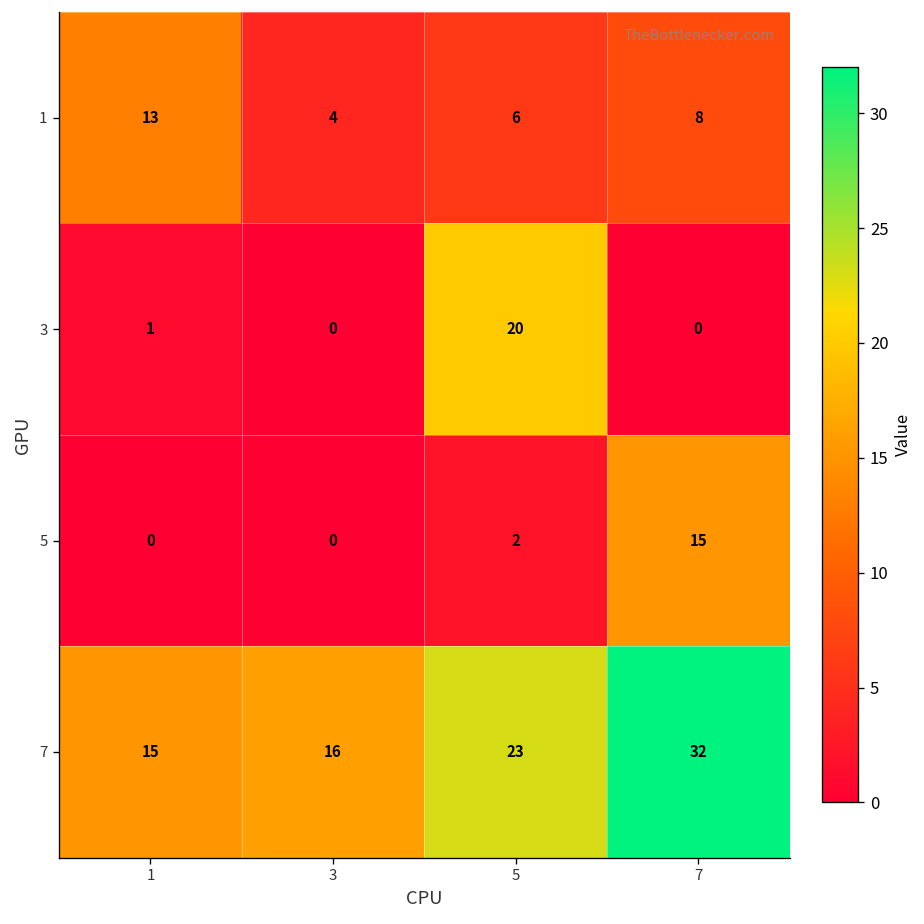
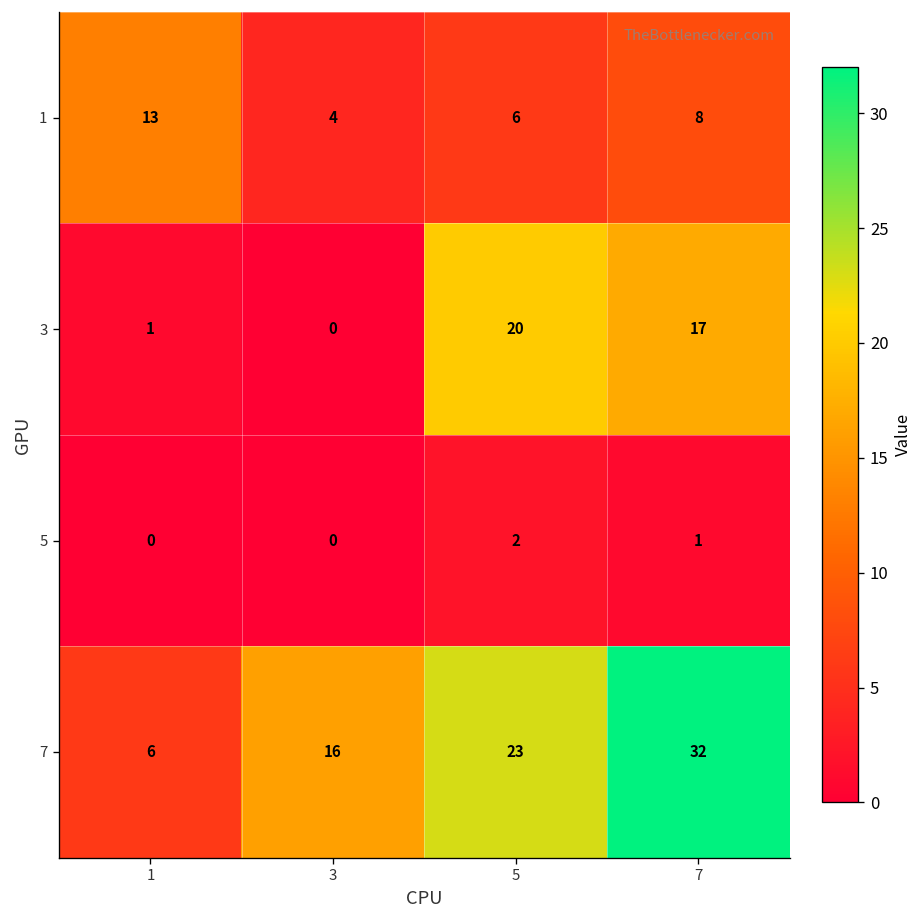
  {
    "1": {
      "1": 13,
      "3": 4,
      "5": 6
    },
    "3": {
      "1": 1,
      "3": 0,
      "5": 20,
-     "7": 0
+     "7": 17
    },
    "5": {
      "1": 0,
      "3": 0,
      "5": 2,
-     "7": 15
+     "7": 1
    },
    "7": {
-     "1": 15,
+     "1": 6,
      "3": 16,
      "5": 23,
      "7": 32
    }
  }
